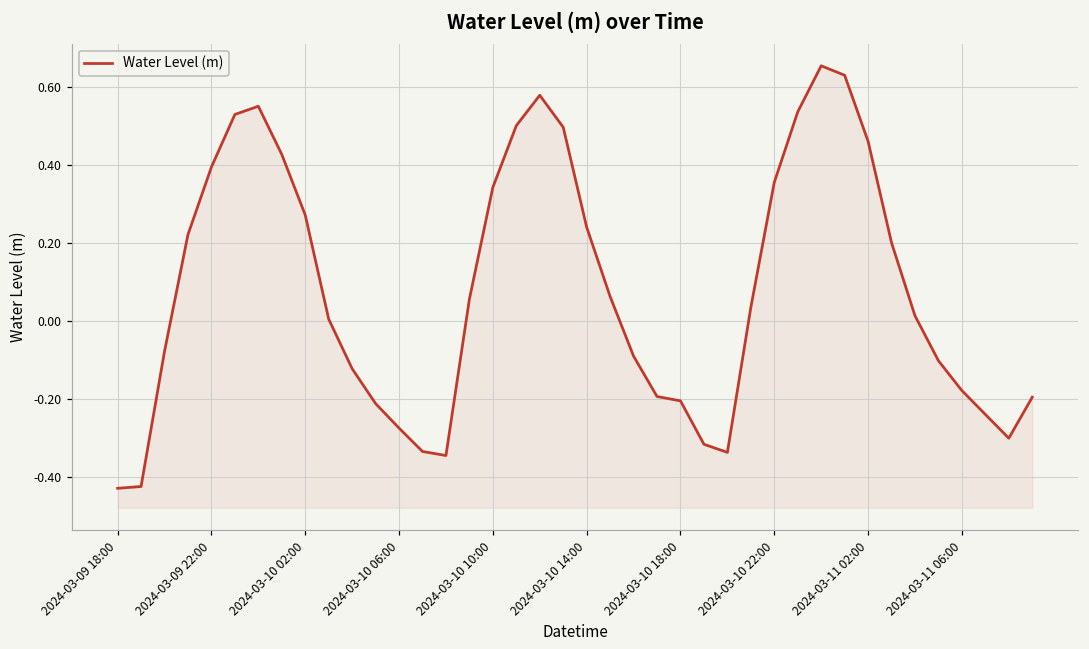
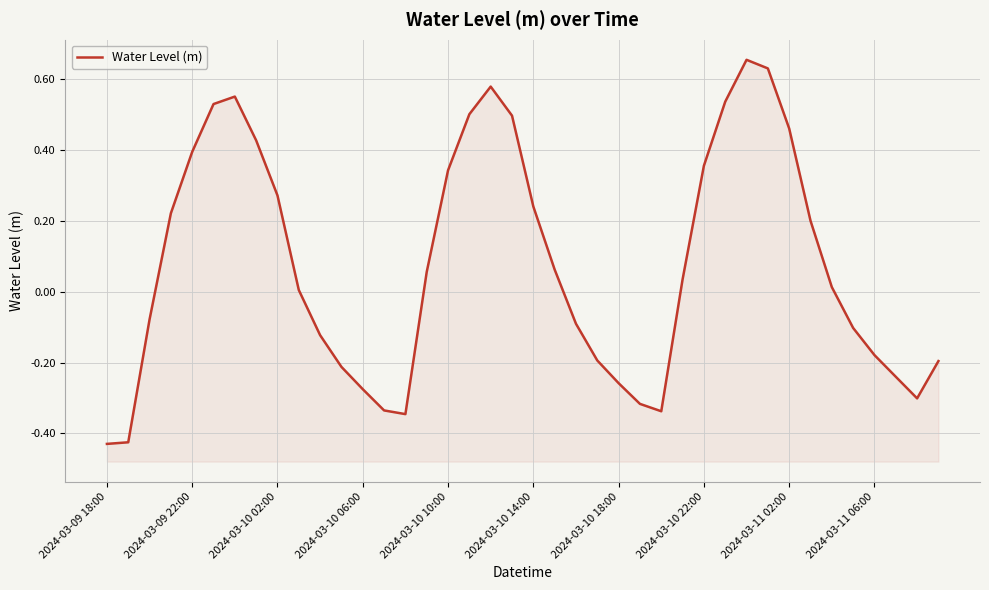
  {
    "2024-03-09 18:00": -0.43,
    "2024-03-09 22:00": 0.40,
    "2024-03-10 02:00": 0.27,
    "2024-03-10 06:00": -0.28,
    "2024-03-10 10:00": 0.34,
    "2024-03-10 14:00": 0.24,
-   "2024-03-10 18:00": -0.21,
+   "2024-03-10 18:00": -0.26,
    "2024-03-10 22:00": 0.36,
    "2024-03-11 02:00": 0.46,
    "2024-03-11 06:00": -0.18
  }
